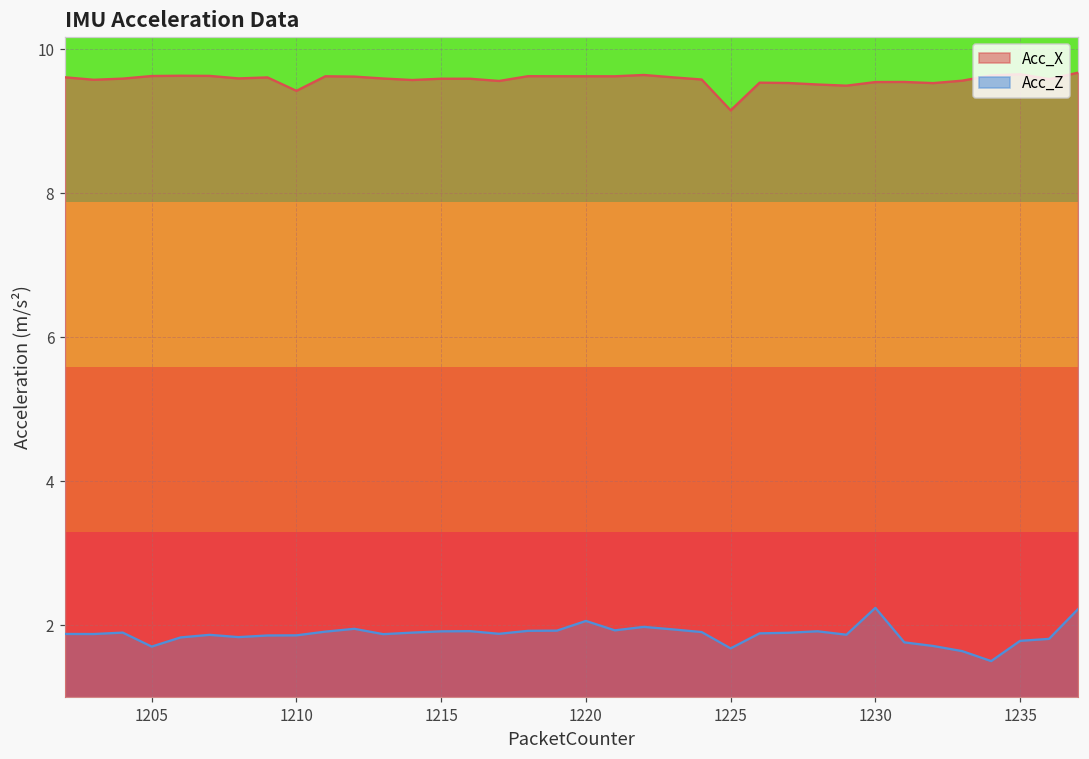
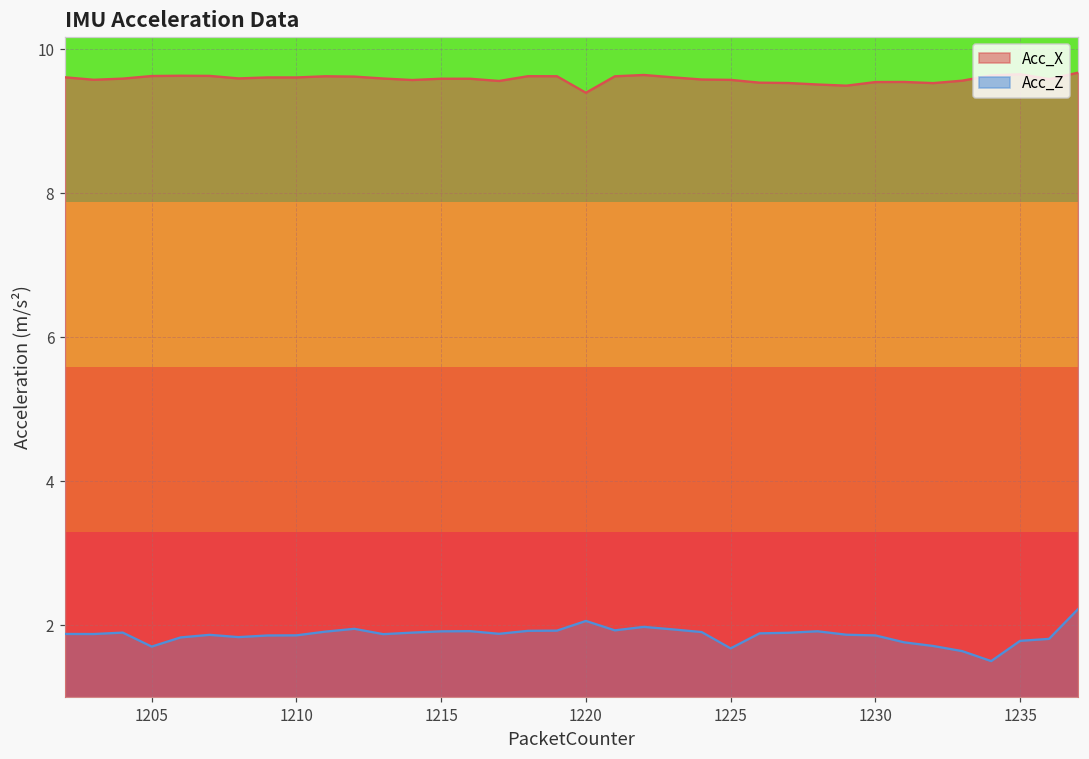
  {
    "Acc_X": {
      "1205": 9.6,
-     "1210": 9.4,
+     "1210": 9.6,
      "1215": 9.6,
-     "1220": 9.6,
-     "1225": 9.2,
+     "1220": 9.4,
+     "1225": 9.6,
      "1230": 9.5
    },
    "Acc_Z": {
      "1205": 1.7,
      "1210": 1.9,
      "1215": 1.9,
      "1220": 2.1,
      "1225": 1.7,
-     "1230": 2.2,
+     "1230": 1.9,
      "1235": 1.8
    }
  }
